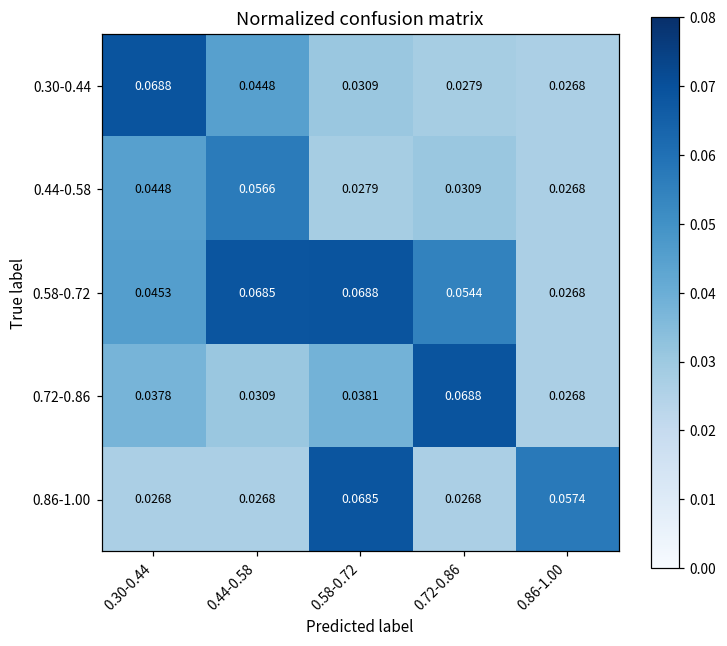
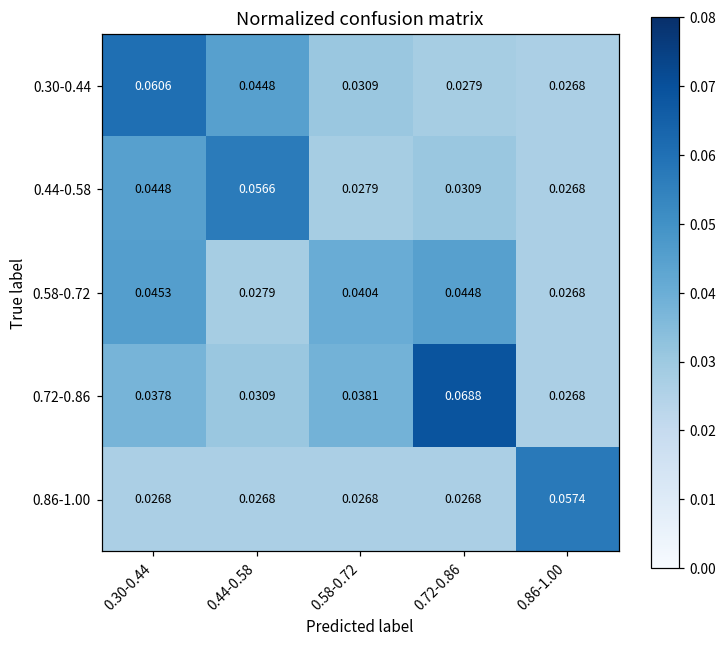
  {
    "0.30-0.44": {
-     "0.30-0.44": 0.0688,
+     "0.30-0.44": 0.0606,
      "0.44-0.58": 0.0448,
      "0.58-0.72": 0.0309,
      "0.72-0.86": 0.0279,
      "0.86-1.00": 0.0268
    },
    "0.44-0.58": {
      "0.30-0.44": 0.0448,
      "0.44-0.58": 0.0566,
      "0.58-0.72": 0.0279,
      "0.72-0.86": 0.0309,
      "0.86-1.00": 0.0268
    },
    "0.58-0.72": {
      "0.30-0.44": 0.0453,
-     "0.44-0.58": 0.0685,
-     "0.58-0.72": 0.0688,
-     "0.72-0.86": 0.0544,
+     "0.44-0.58": 0.0279,
+     "0.58-0.72": 0.0404,
+     "0.72-0.86": 0.0448,
      "0.86-1.00": 0.0268
    },
    "0.72-0.86": {
      "0.30-0.44": 0.0378,
      "0.44-0.58": 0.0309,
      "0.58-0.72": 0.0381,
      "0.72-0.86": 0.0688,
      "0.86-1.00": 0.0268
    },
    "0.86-1.00": {
      "0.30-0.44": 0.0268,
      "0.44-0.58": 0.0268,
-     "0.58-0.72": 0.0685,
+     "0.58-0.72": 0.0268,
      "0.72-0.86": 0.0268,
      "0.86-1.00": 0.0574
    }
  }
